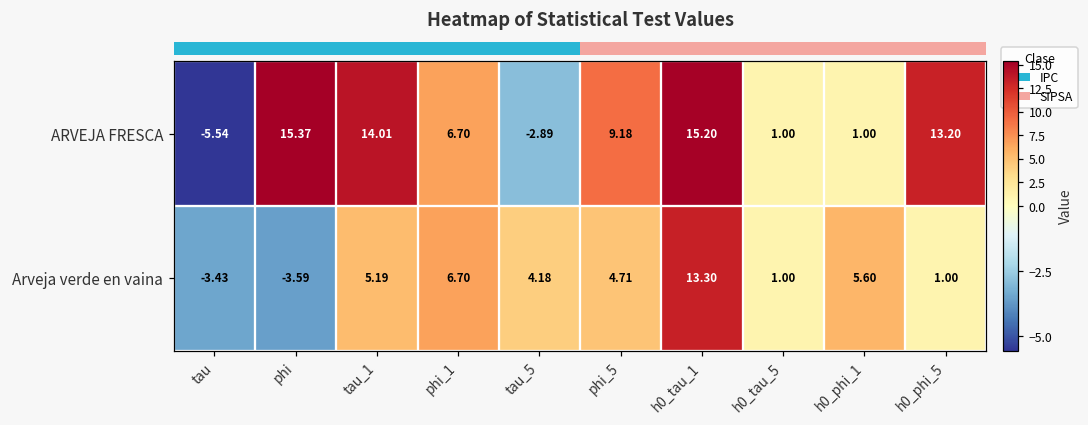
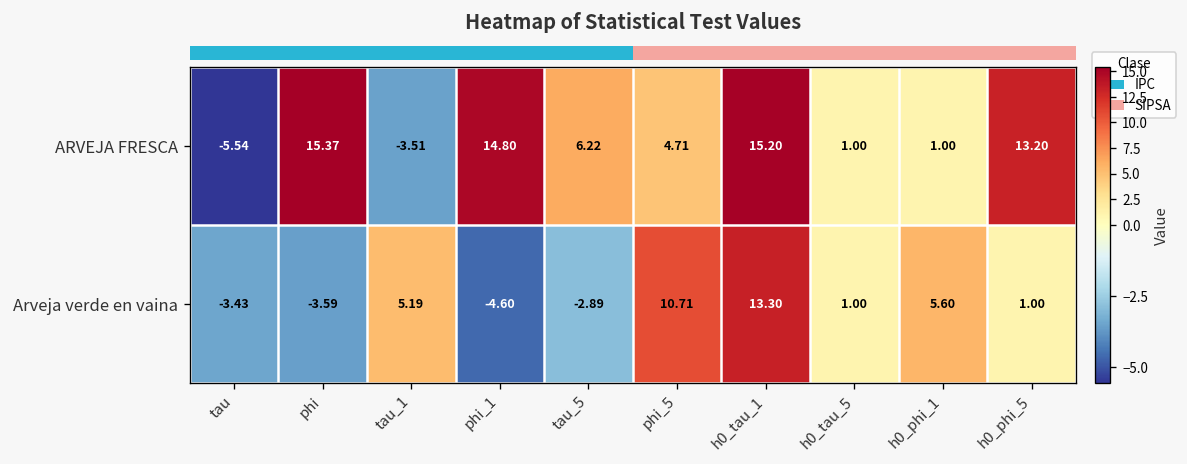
  {
    "ARVEJA FRESCA": {
      "tau": -5.54,
      "phi": 15.37,
-     "tau_1": 14.01,
-     "phi_1": 6.70,
-     "tau_5": -2.89,
-     "phi_5": 9.18,
+     "tau_1": -3.51,
+     "phi_1": 14.80,
+     "tau_5": 6.22,
+     "phi_5": 4.71,
      "h0_tau_1": 15.20,
      "h0_tau_5": 1.00,
      "h0_phi_1": 1.00,
      "h0_phi_5": 13.20
    },
    "Arveja verde en vaina": {
      "tau": -3.43,
      "phi": -3.59,
      "tau_1": 5.19,
-     "phi_1": 6.70,
-     "tau_5": 4.18,
-     "phi_5": 4.71,
+     "phi_1": -4.60,
+     "tau_5": -2.89,
+     "phi_5": 10.71,
      "h0_tau_1": 13.30,
      "h0_tau_5": 1.00,
      "h0_phi_1": 5.60,
      "h0_phi_5": 1.00
    }
  }
